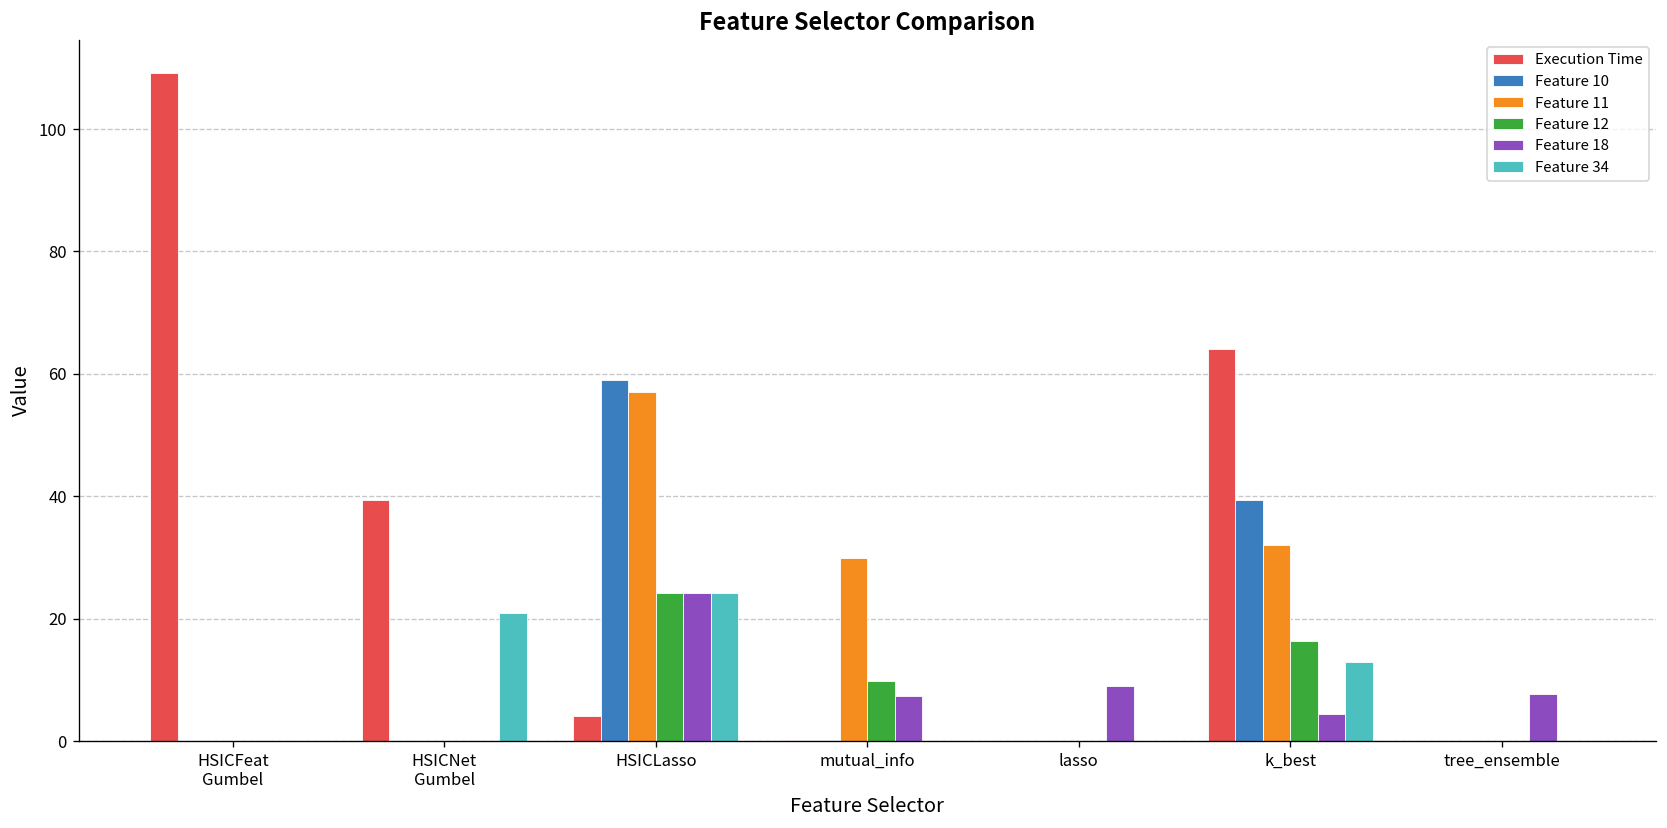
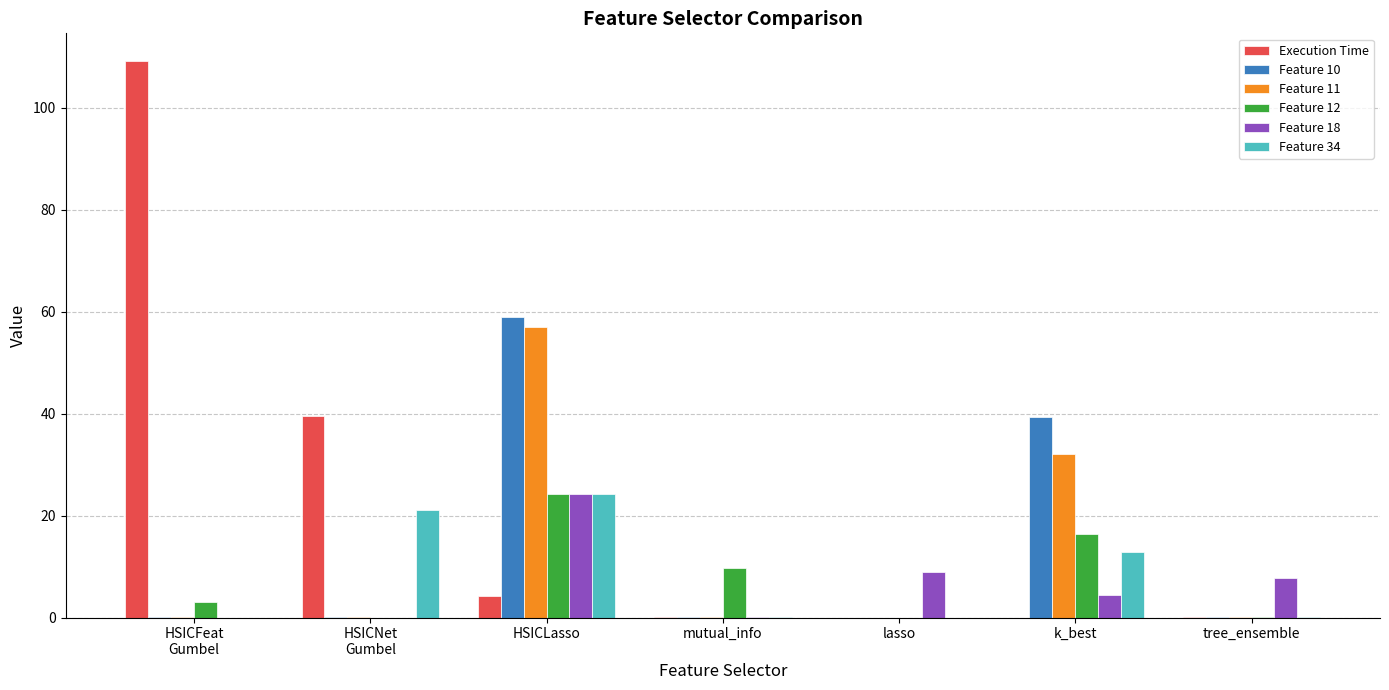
  {
    "Execution Time": {
      "HSICFeat Gumbel": 109,
      "HSICNet Gumbel": 39,
      "HSICLasso": 4,
-     "k_best": 64
+     "k_best": 0
    },
    "Feature 10": {
      "HSICLasso": 59,
      "lasso": 0,
      "k_best": 39
    },
    "Feature 11": {
      "HSICLasso": 57,
-     "mutual_info": 30,
+     "mutual_info": 0,
      "lasso": 0,
      "k_best": 32
    },
    "Feature 12": {
-     "HSICFeat Gumbel": 0,
+     "HSICFeat Gumbel": 3,
      "HSICLasso": 24,
      "mutual_info": 10,
      "lasso": 0,
      "k_best": 16
    },
    "Feature 18": {
      "HSICLasso": 24,
-     "mutual_info": 7,
+     "mutual_info": 0,
      "lasso": 9,
      "k_best": 4,
      "tree_ensemble": 8
    },
    "Feature 34": {
      "HSICNet Gumbel": 21,
      "HSICLasso": 24,
      "lasso": 0,
      "k_best": 13
    }
  }
